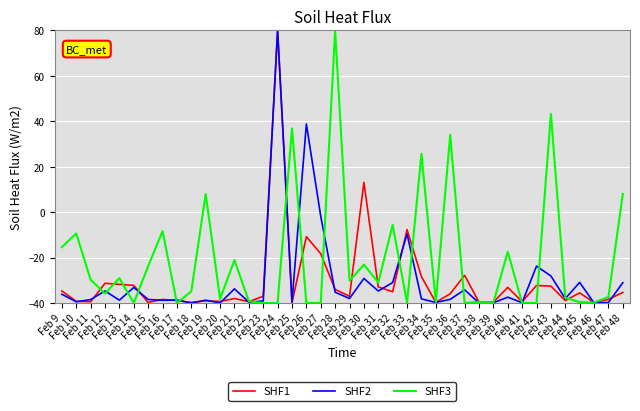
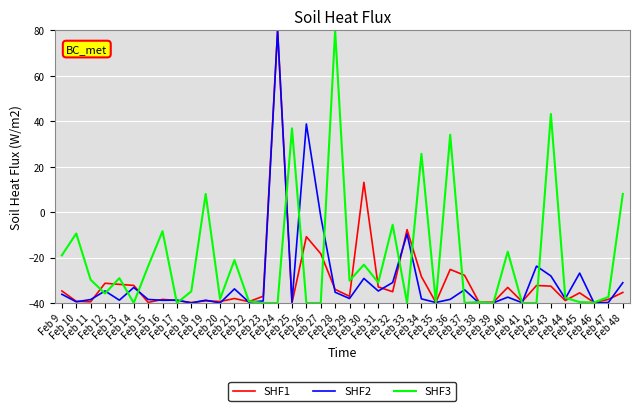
  {
    "SHF1": {
      "Feb 9": -35,
      "Feb 12": -31,
      "Feb 13": -32,
      "Feb 15": -40,
      "Feb 21": -38,
      "Feb 23": -37,
      "Feb 26": -11,
      "Feb 27": -18,
      "Feb 28": -34,
      "Feb 30": 13,
      "Feb 31": -33,
      "Feb 32": -35,
      "Feb 33": -8,
      "Feb 34": -28,
-     "Feb 36": -36,
+     "Feb 36": -25,
      "Feb 37": -28,
      "Feb 40": -33,
      "Feb 42": -32,
      "Feb 43": -33,
      "Feb 45": -36,
      "Feb 48": -35
    },
    "SHF2": {
      "Feb 9": -36,
      "Feb 12": -35,
      "Feb 13": -39,
      "Feb 15": -38,
      "Feb 21": -34,
      "Feb 26": 39,
      "Feb 27": -2,
      "Feb 28": -35,
      "Feb 30": -29,
      "Feb 31": -35,
      "Feb 32": -31,
      "Feb 33": -10,
      "Feb 34": -38,
      "Feb 36": -38,
      "Feb 37": -34,
      "Feb 40": -37,
      "Feb 42": -24,
      "Feb 43": -28,
-     "Feb 45": -31,
+     "Feb 45": -27,
      "Feb 47": -40,
      "Feb 48": -31
    },
    "SHF3": {
-     "Feb 9": -15,
+     "Feb 9": -19,
      "Feb 10": -9,
      "Feb 11": -30,
      "Feb 12": -36,
      "Feb 13": -29,
      "Feb 14": -40,
      "Feb 15": -24,
      "Feb 16": -8,
      "Feb 18": -35,
      "Feb 19": 8,
      "Feb 21": -21,
      "Feb 24": -40,
      "Feb 25": 37,
      "Feb 26": -40,
      "Feb 27": -40,
      "Feb 28": 80,
      "Feb 29": -30,
      "Feb 30": -23,
      "Feb 31": -31,
      "Feb 32": -6,
      "Feb 33": -40,
      "Feb 34": 26,
      "Feb 36": 34,
      "Feb 37": -40,
      "Feb 40": -17,
      "Feb 42": -40,
      "Feb 43": 43,
      "Feb 45": -40,
      "Feb 48": 8
    }
  }
